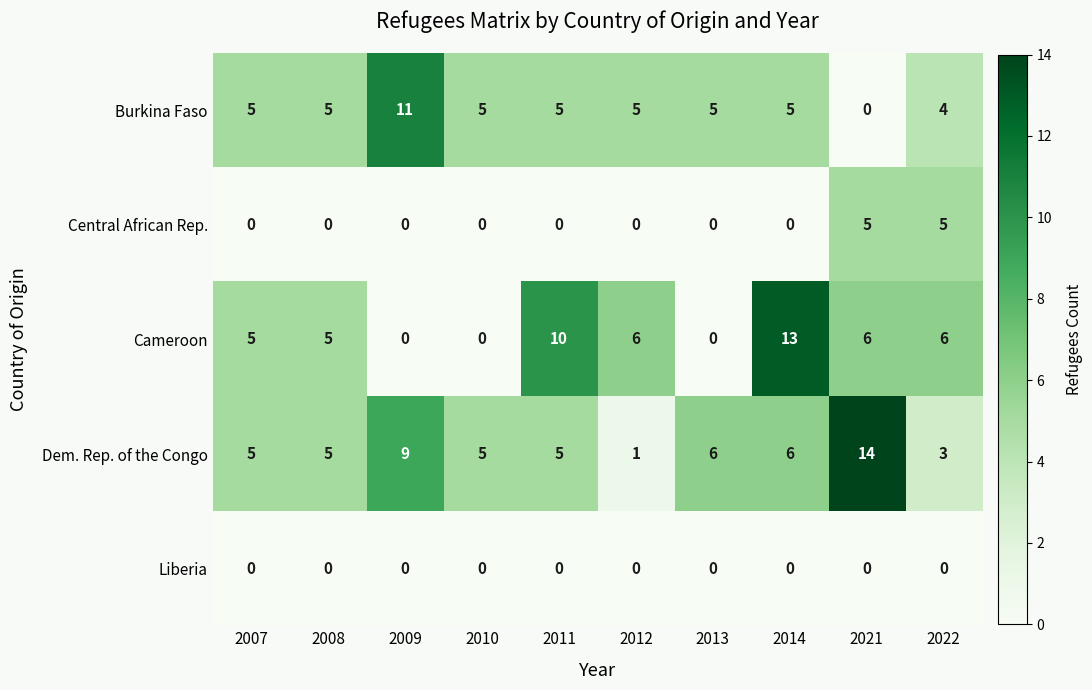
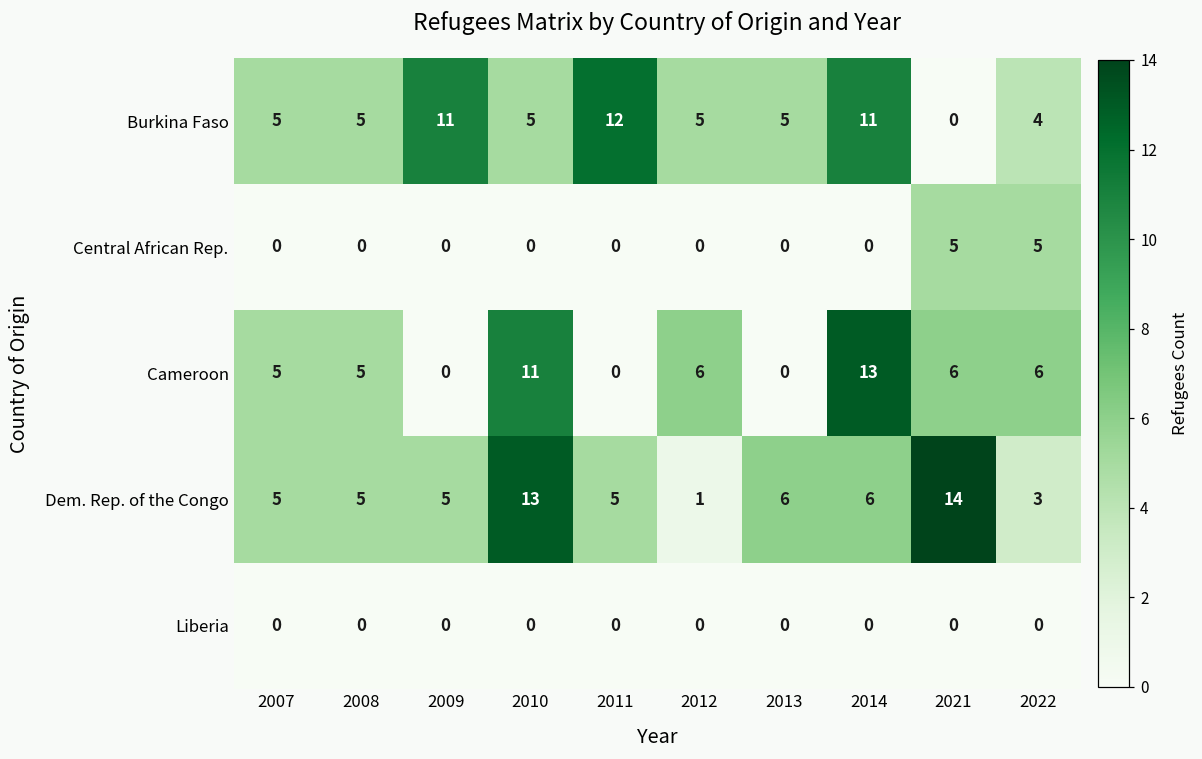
  {
    "Burkina Faso": {
      "2007": 5,
      "2008": 5,
      "2009": 11,
      "2010": 5,
-     "2011": 5,
+     "2011": 12,
      "2012": 5,
      "2013": 5,
-     "2014": 5,
+     "2014": 11,
      "2021": 0,
      "2022": 4
    },
    "Central African Rep.": {
      "2007": 0,
      "2008": 0,
      "2009": 0,
      "2010": 0,
      "2011": 0,
      "2012": 0,
      "2013": 0,
      "2014": 0,
      "2021": 5,
      "2022": 5
    },
    "Cameroon": {
      "2007": 5,
      "2008": 5,
      "2009": 0,
-     "2010": 0,
-     "2011": 10,
+     "2010": 11,
+     "2011": 0,
      "2012": 6,
      "2013": 0,
      "2014": 13,
      "2021": 6,
      "2022": 6
    },
    "Dem. Rep. of the Congo": {
      "2007": 5,
      "2008": 5,
-     "2009": 9,
-     "2010": 5,
+     "2009": 5,
+     "2010": 13,
      "2011": 5,
      "2012": 1,
      "2013": 6,
      "2014": 6,
      "2021": 14,
      "2022": 3
    },
    "Liberia": {
      "2007": 0,
      "2008": 0,
      "2009": 0,
      "2010": 0,
      "2011": 0,
      "2012": 0,
      "2013": 0,
      "2014": 0,
      "2021": 0,
      "2022": 0
    }
  }
